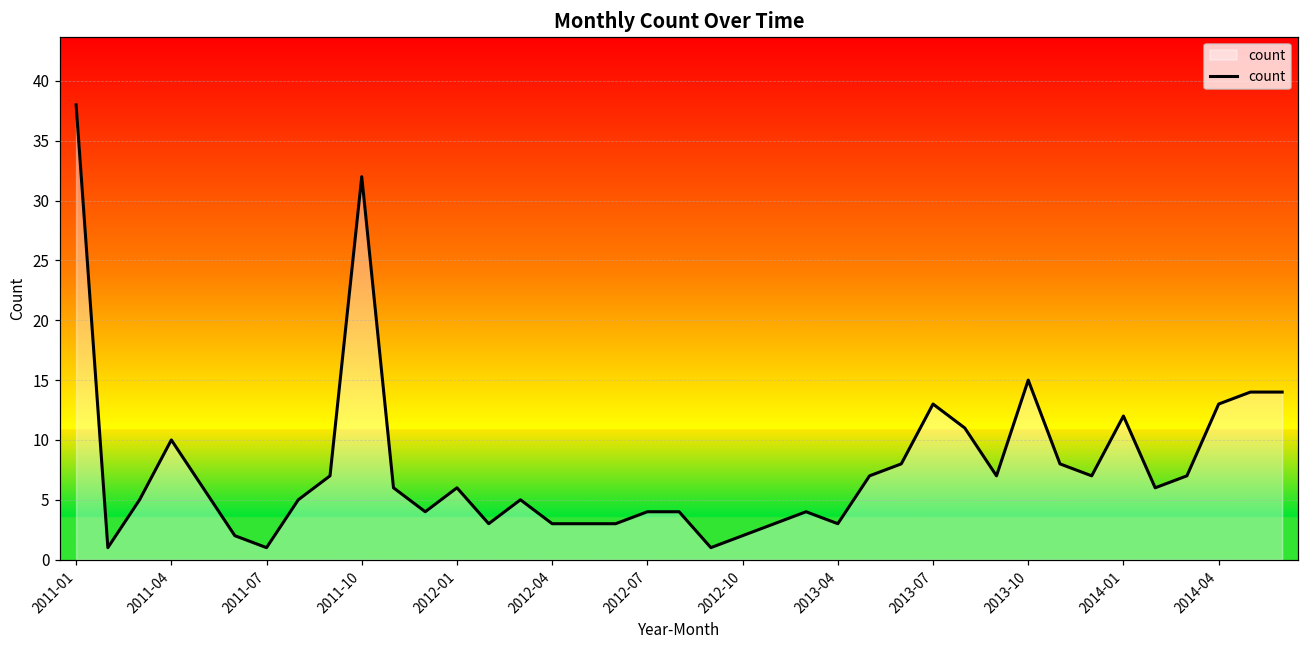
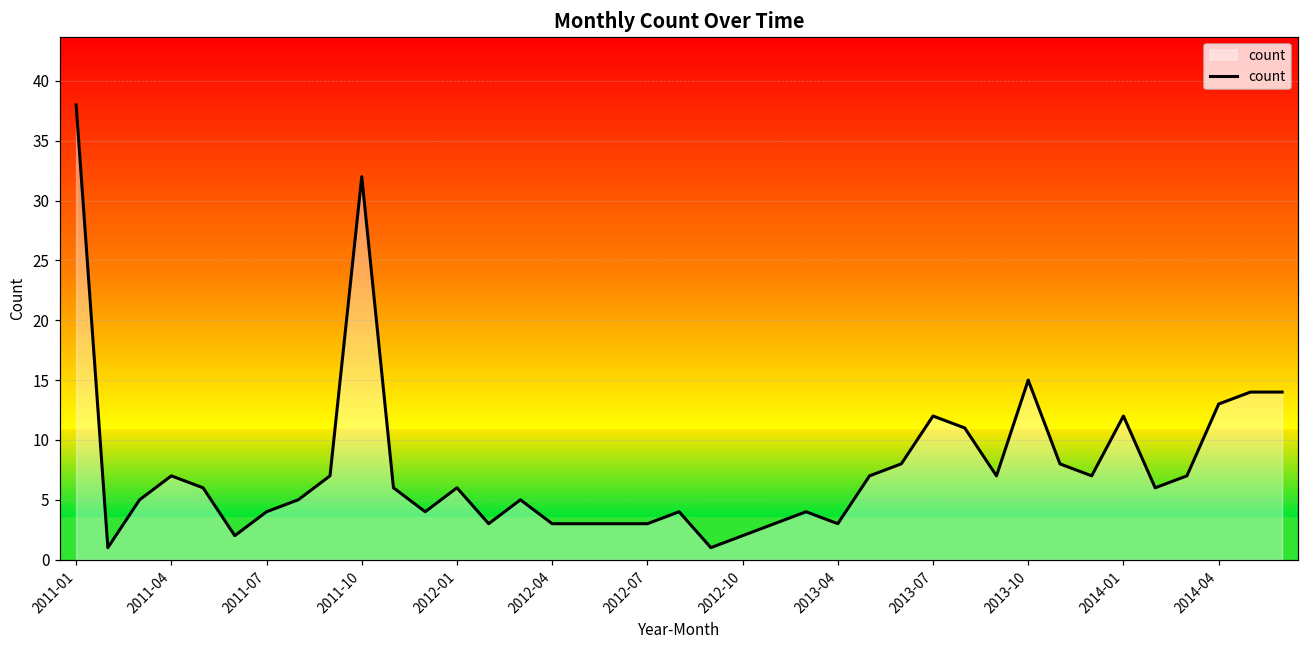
  {
    "2011-01": 38,
-   "2011-04": 10,
-   "2011-07": 1,
+   "2011-04": 7,
+   "2011-07": 4,
    "2011-10": 32,
    "2012-01": 6,
    "2012-04": 3,
-   "2012-07": 4,
+   "2012-07": 3,
    "2012-10": 2,
    "2013-04": 3,
-   "2013-07": 13,
+   "2013-07": 12,
    "2013-10": 15,
    "2014-01": 12,
    "2014-04": 13
  }
